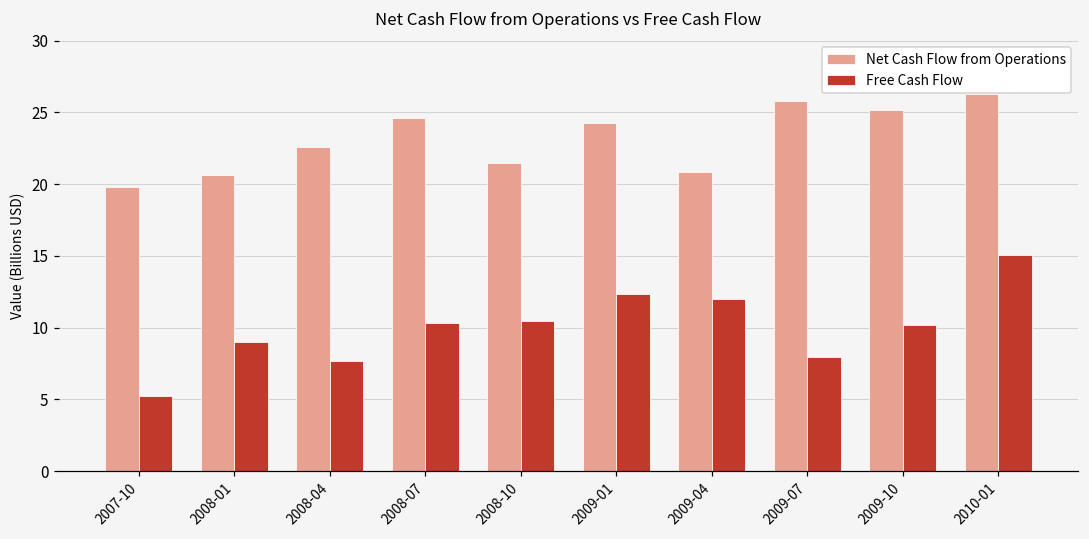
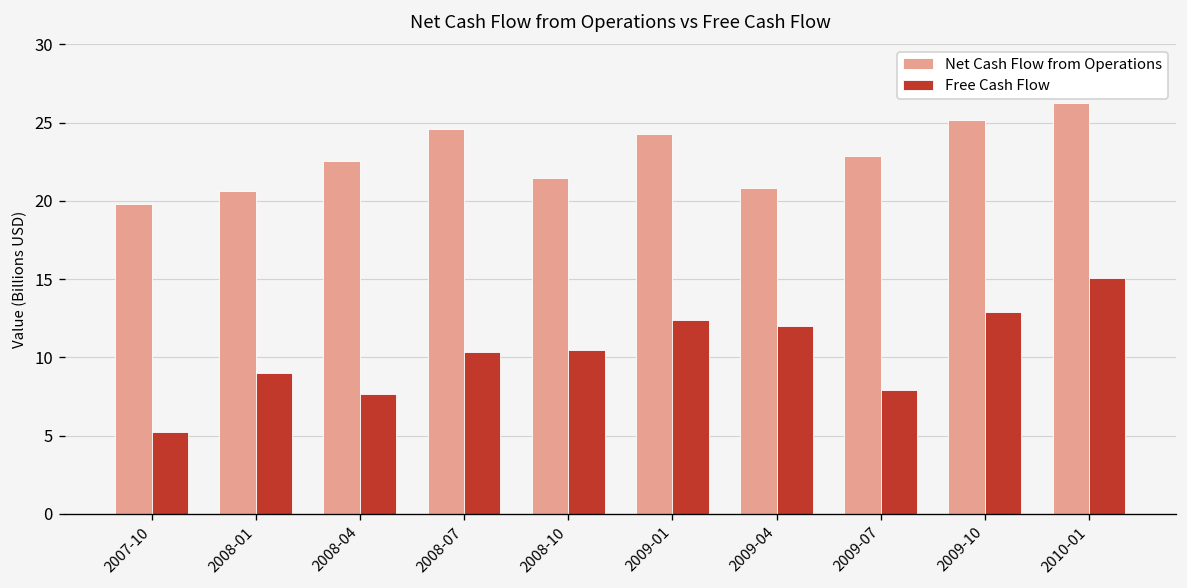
  {
    "Net Cash Flow from Operations": {
      "2007-10": 19.8,
      "2008-01": 20.6,
      "2008-04": 22.6,
      "2008-07": 24.6,
      "2008-10": 21.4,
      "2009-01": 24.3,
      "2009-04": 20.8,
-     "2009-07": 25.8,
+     "2009-07": 22.9,
      "2009-10": 25.2,
      "2010-01": 26.2
    },
    "Free Cash Flow": {
      "2007-10": 5.3,
      "2008-01": 9.0,
      "2008-04": 7.7,
      "2008-07": 10.3,
      "2008-10": 10.5,
      "2009-01": 12.4,
      "2009-04": 12.0,
      "2009-07": 7.9,
-     "2009-10": 10.2,
+     "2009-10": 12.9,
      "2010-01": 15.1
    }
  }
